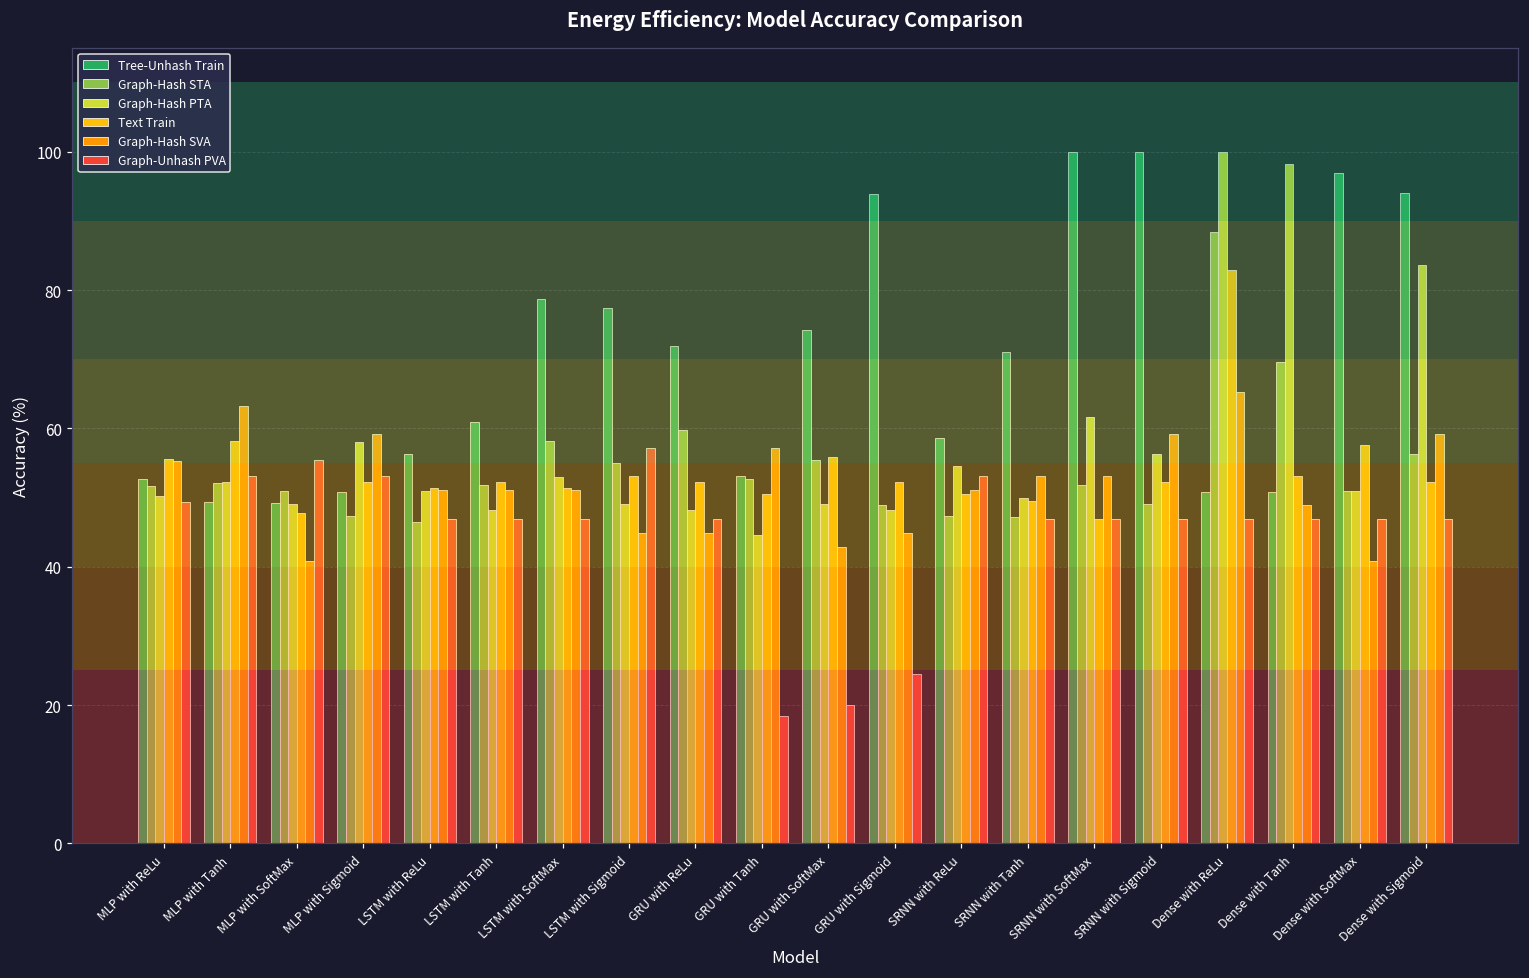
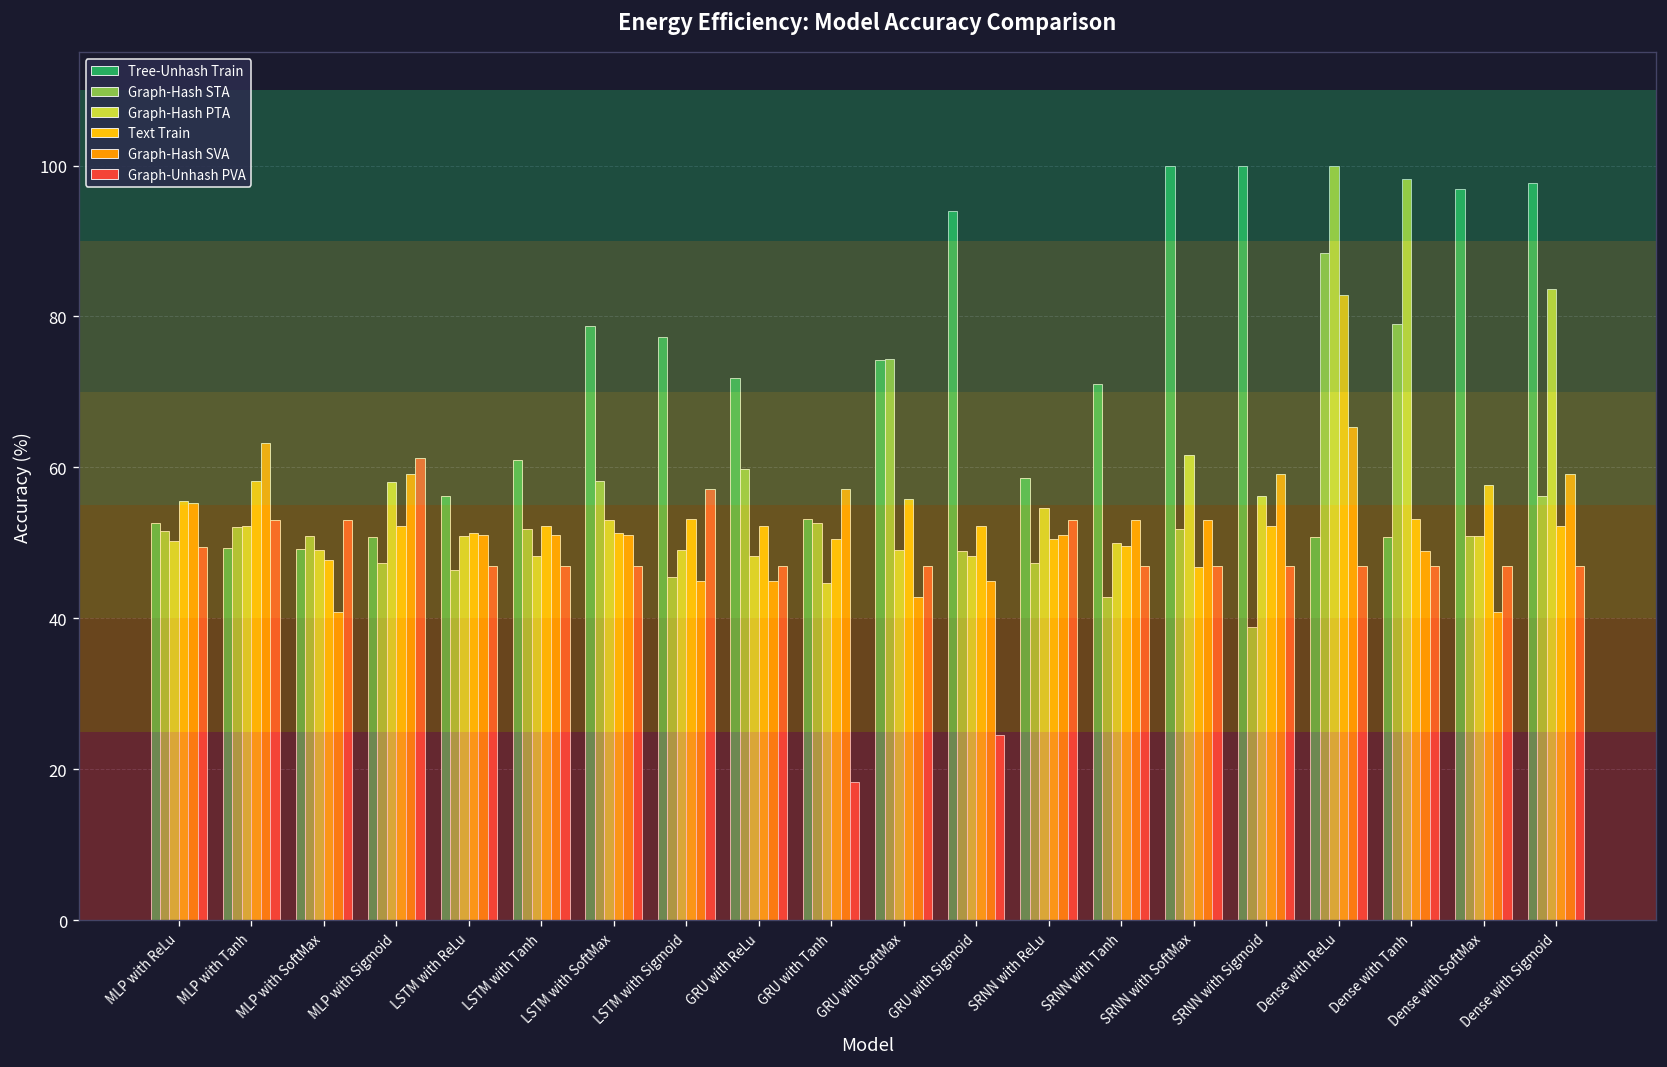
  {
    "Tree-Unhash Train": {
      "MLP with ReLu": 53,
      "MLP with Tanh": 49,
      "MLP with SoftMax": 49,
      "MLP with Sigmoid": 51,
      "LSTM with ReLu": 56,
      "LSTM with Tanh": 61,
      "LSTM with SoftMax": 79,
      "LSTM with Sigmoid": 77,
      "GRU with ReLu": 72,
      "GRU with Tanh": 53,
      "GRU with SoftMax": 74,
      "GRU with Sigmoid": 94,
      "SRNN with ReLu": 59,
      "SRNN with Tanh": 71,
      "SRNN with SoftMax": 100,
      "SRNN with Sigmoid": 100,
      "Dense with ReLu": 51,
      "Dense with Tanh": 51,
      "Dense with SoftMax": 97,
-     "Dense with Sigmoid": 94
+     "Dense with Sigmoid": 98
    },
    "Graph-Hash STA": {
      "MLP with ReLu": 52,
      "MLP with Tanh": 52,
      "MLP with SoftMax": 51,
      "MLP with Sigmoid": 47,
      "LSTM with ReLu": 46,
      "LSTM with Tanh": 52,
      "LSTM with SoftMax": 58,
-     "LSTM with Sigmoid": 55,
+     "LSTM with Sigmoid": 46,
      "GRU with ReLu": 60,
      "GRU with Tanh": 53,
-     "GRU with SoftMax": 55,
+     "GRU with SoftMax": 74,
      "GRU with Sigmoid": 49,
      "SRNN with ReLu": 47,
-     "SRNN with Tanh": 47,
+     "SRNN with Tanh": 43,
      "SRNN with SoftMax": 52,
-     "SRNN with Sigmoid": 49,
+     "SRNN with Sigmoid": 39,
      "Dense with ReLu": 88,
-     "Dense with Tanh": 70,
+     "Dense with Tanh": 79,
      "Dense with SoftMax": 51,
      "Dense with Sigmoid": 56
    },
    "Graph-Hash PTA": {
      "MLP with ReLu": 50,
      "MLP with Tanh": 52,
      "MLP with SoftMax": 49,
      "MLP with Sigmoid": 58,
      "LSTM with ReLu": 51,
      "LSTM with Tanh": 48,
      "LSTM with SoftMax": 53,
      "LSTM with Sigmoid": 49,
      "GRU with ReLu": 48,
      "GRU with Tanh": 45,
      "GRU with SoftMax": 49,
      "GRU with Sigmoid": 48,
      "SRNN with ReLu": 55,
      "SRNN with Tanh": 50,
      "SRNN with SoftMax": 62,
      "SRNN with Sigmoid": 56,
      "Dense with ReLu": 100,
      "Dense with Tanh": 98,
      "Dense with SoftMax": 51,
      "Dense with Sigmoid": 84
    },
    "Graph-Unhash PVA": {
      "MLP with ReLu": 49,
      "MLP with Tanh": 53,
-     "MLP with SoftMax": 55,
-     "MLP with Sigmoid": 53,
+     "MLP with SoftMax": 53,
+     "MLP with Sigmoid": 61,
      "LSTM with ReLu": 47,
      "LSTM with Tanh": 47,
      "LSTM with SoftMax": 47,
      "LSTM with Sigmoid": 57,
      "GRU with ReLu": 47,
      "GRU with Tanh": 18,
-     "GRU with SoftMax": 20,
+     "GRU with SoftMax": 47,
      "GRU with Sigmoid": 24,
      "SRNN with ReLu": 53,
      "SRNN with Tanh": 47,
      "SRNN with SoftMax": 47,
      "SRNN with Sigmoid": 47,
      "Dense with ReLu": 47,
      "Dense with Tanh": 47,
      "Dense with SoftMax": 47,
      "Dense with Sigmoid": 47
    }
  }
